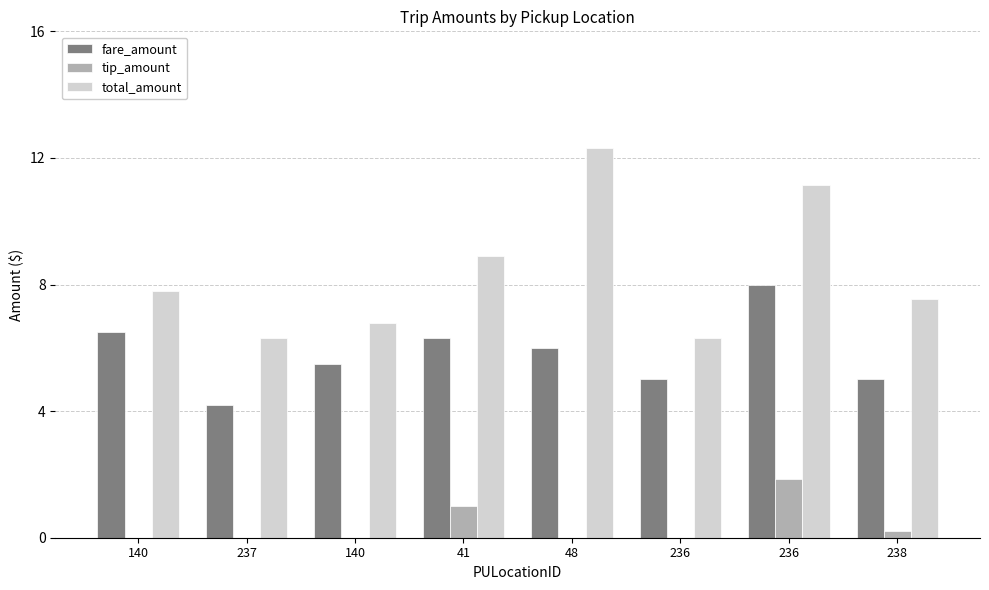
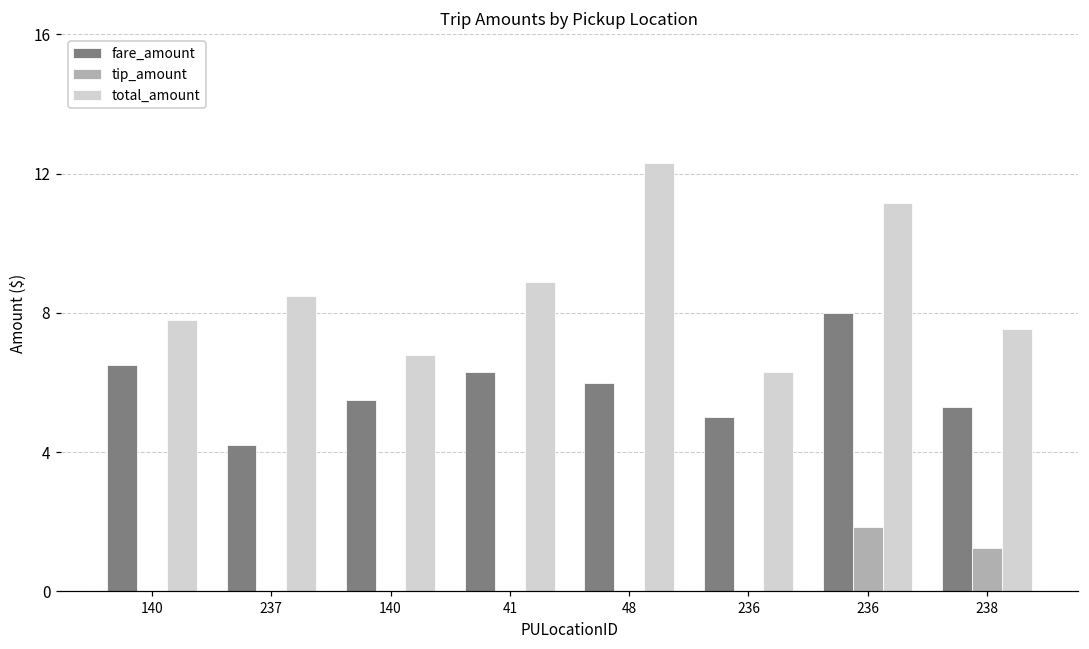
  {
    "fare_amount": {
      "237": 4.2,
      "41": 6.3,
      "48": 6.0,
-     "238": 5.0
+     "238": 5.3
    },
    "tip_amount": {
      "237": 0.0,
-     "41": 1,
+     "41": 0,
      "48": 0.0,
-     "238": 0.2
+     "238": 1.3
    },
    "total_amount": {
-     "237": 6.3,
+     "237": 8.5,
      "41": 8.9,
      "48": 12.3,
      "238": 7.6
    }
  }
